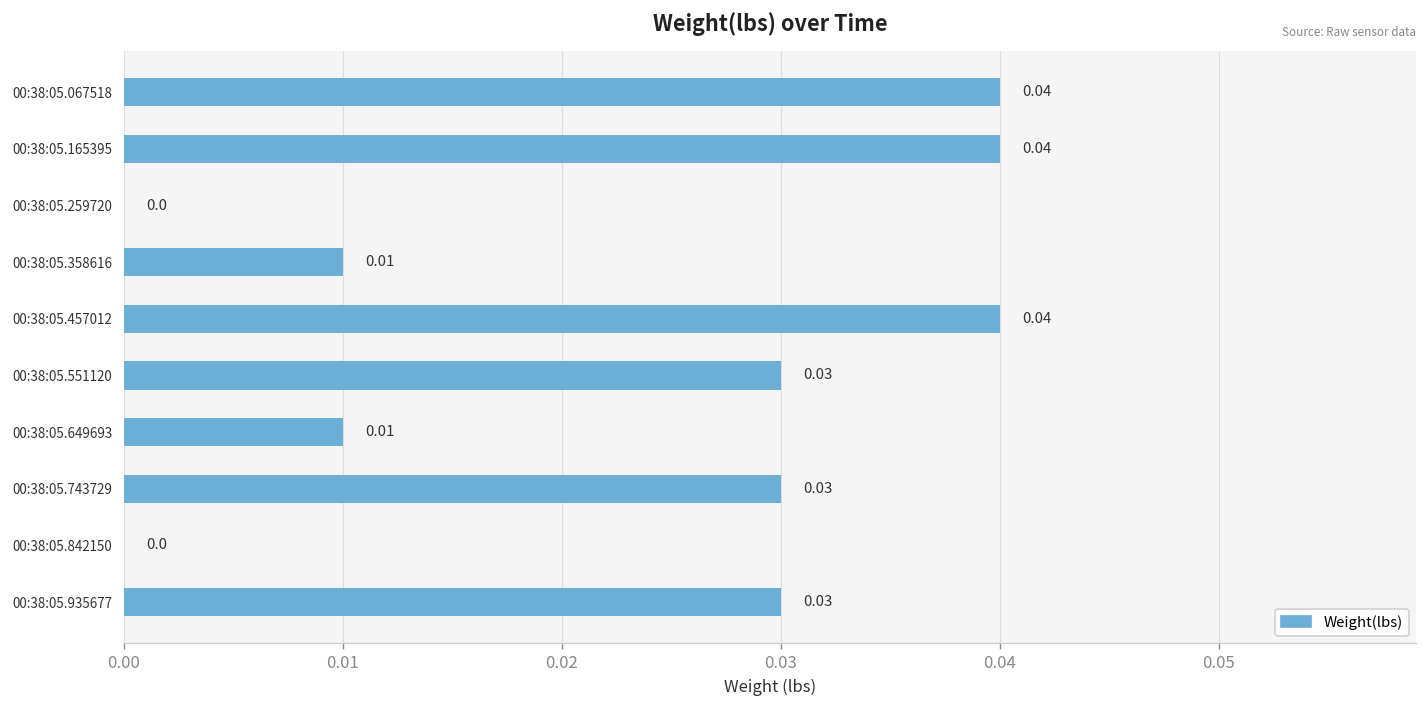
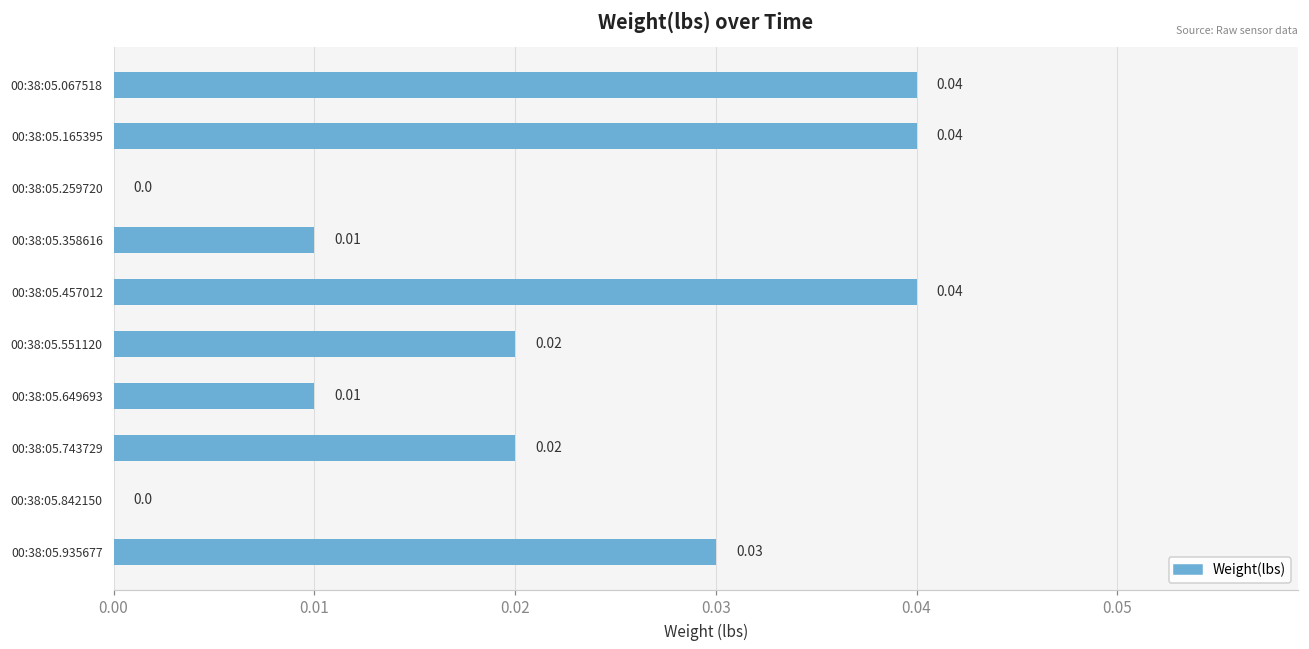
  {
    "00:38:05.067518": 0.04,
    "00:38:05.165395": 0.04,
    "00:38:05.259720": 0.0,
    "00:38:05.358616": 0.01,
    "00:38:05.457012": 0.04,
-   "00:38:05.551120": 0.03,
+   "00:38:05.551120": 0.02,
    "00:38:05.649693": 0.01,
-   "00:38:05.743729": 0.03,
+   "00:38:05.743729": 0.02,
    "00:38:05.842150": 0.0,
    "00:38:05.935677": 0.03
  }
